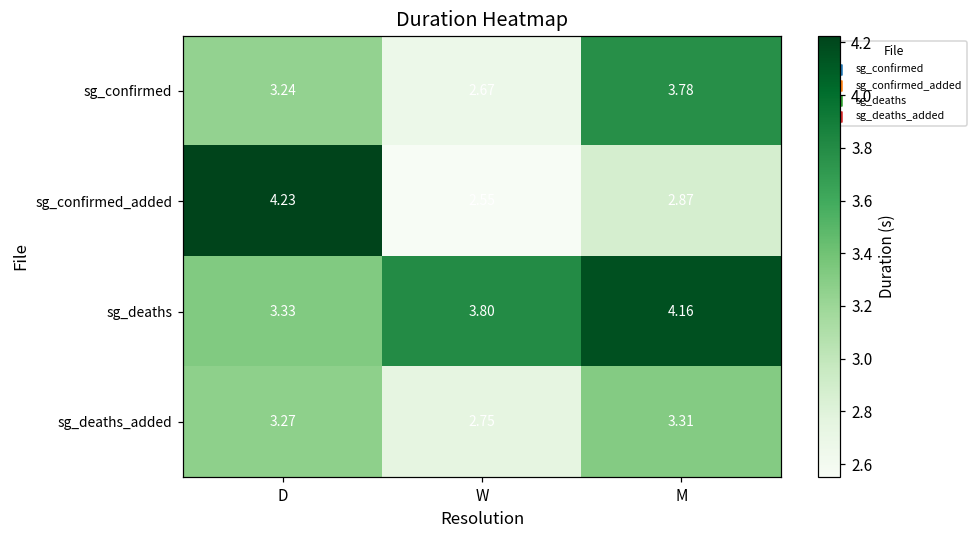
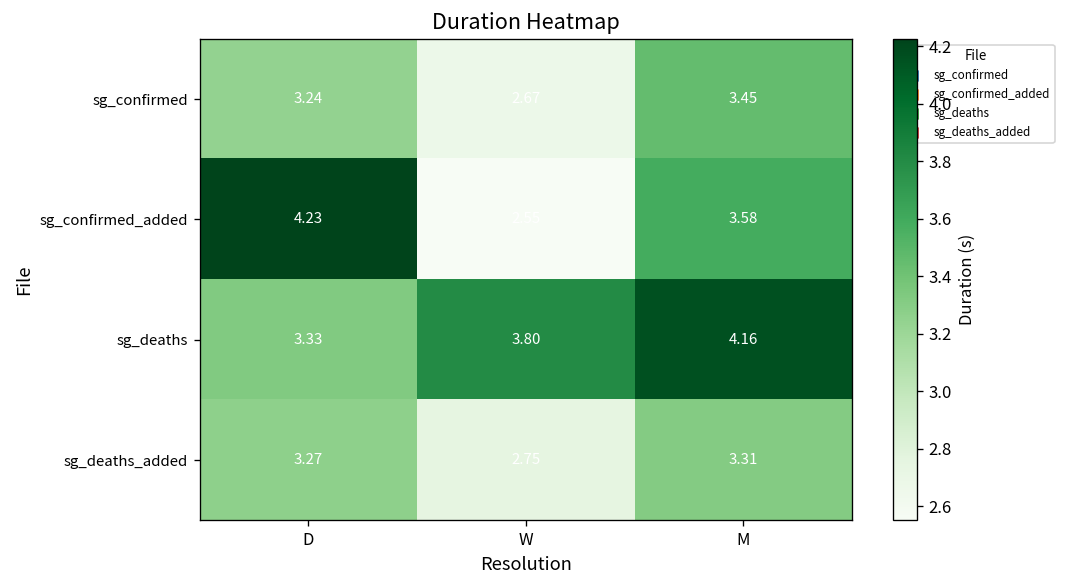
  {
    "sg_confirmed": {
      "D": 3.24,
-     "M": 3.78
+     "M": 3.45
    },
    "sg_confirmed_added": {
      "D": 4.23,
-     "M": 2.87
+     "M": 3.58
    },
    "sg_deaths": {
      "D": 3.33,
      "W": 3.80,
      "M": 4.16
    },
    "sg_deaths_added": {
      "D": 3.27,
      "M": 3.31
    }
  }
